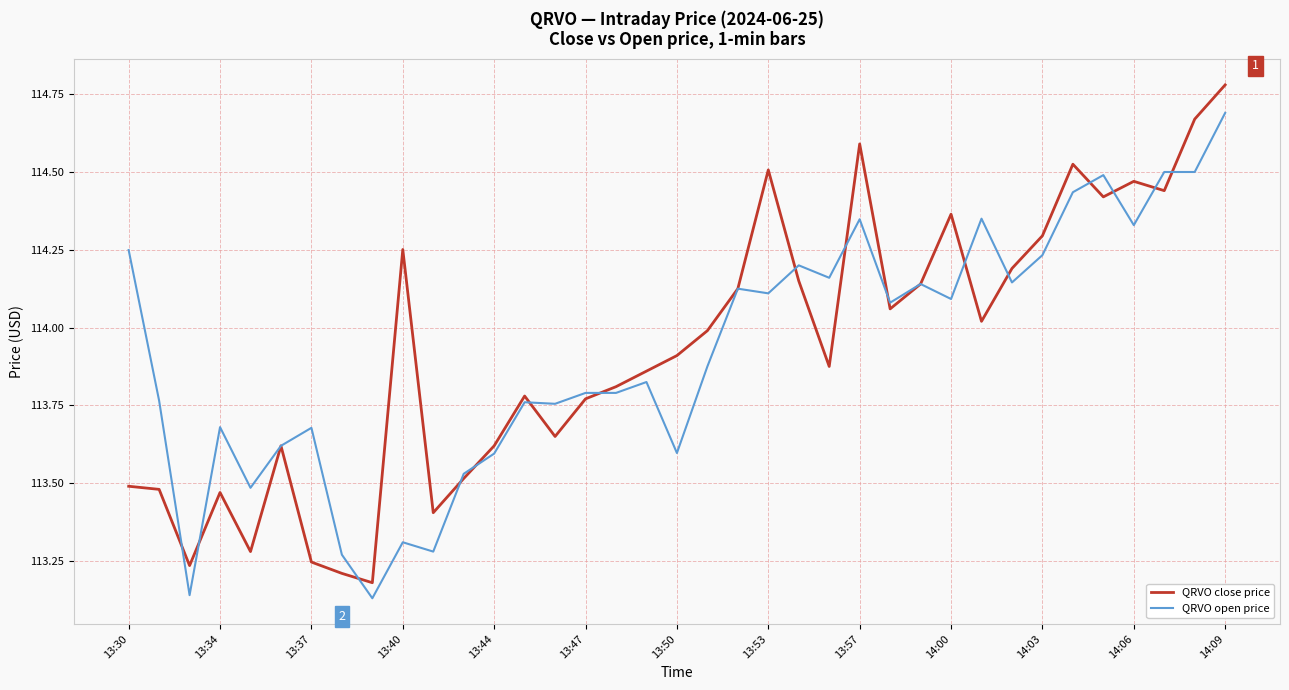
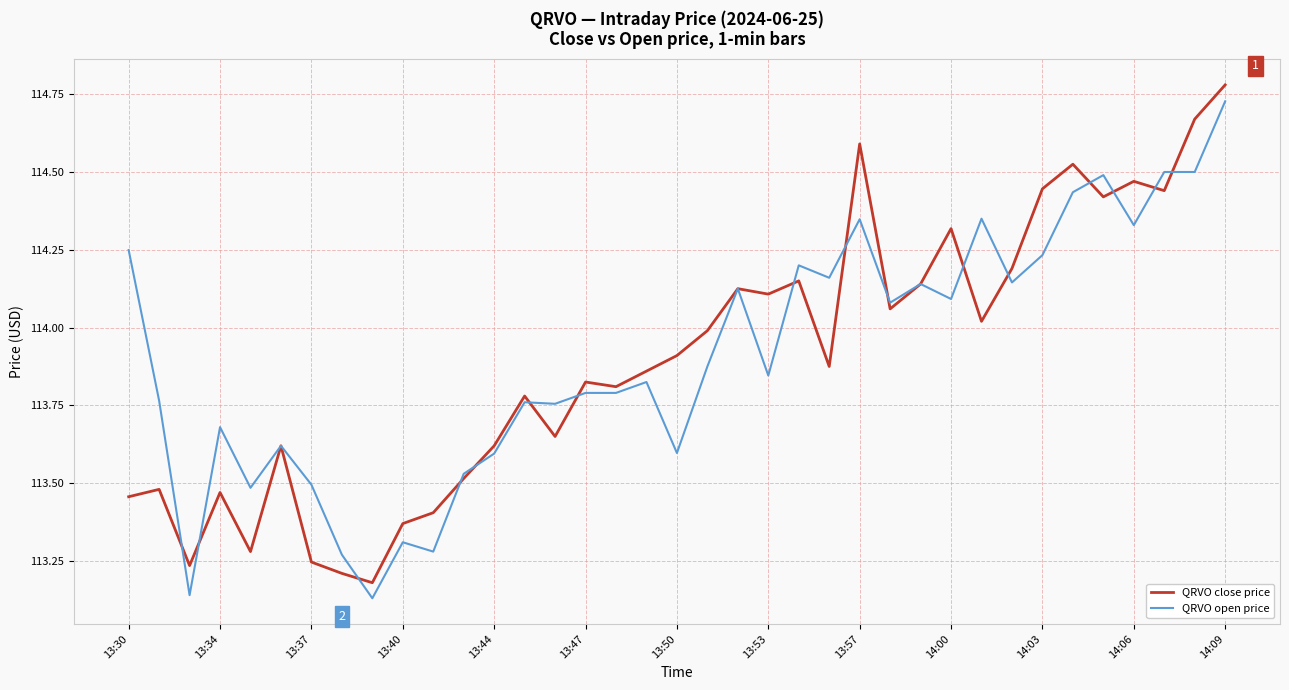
  {
    "QRVO close price": {
-     "13:30": 113.49,
+     "13:30": 113.46,
      "13:34": 113.47,
      "13:37": 113.25,
-     "13:40": 114.25,
+     "13:40": 113.37,
      "13:44": 113.62,
-     "13:47": 113.77,
+     "13:47": 113.82,
      "13:50": 113.91,
-     "13:53": 114.51,
+     "13:53": 114.11,
      "13:57": 114.59,
-     "14:00": 114.36,
-     "14:03": 114.29,
+     "14:00": 114.32,
+     "14:03": 114.45,
      "14:06": 114.47,
      "14:09": 114.78
    },
    "QRVO open price": {
      "13:30": 114.25,
      "13:34": 113.68,
-     "13:37": 113.68,
+     "13:37": 113.50,
      "13:40": 113.31,
      "13:44": 113.60,
      "13:47": 113.79,
      "13:50": 113.60,
-     "13:53": 114.11,
+     "13:53": 113.85,
      "13:57": 114.35,
      "14:00": 114.09,
      "14:03": 114.23,
      "14:06": 114.33,
-     "14:09": 114.69
+     "14:09": 114.73
    }
  }
